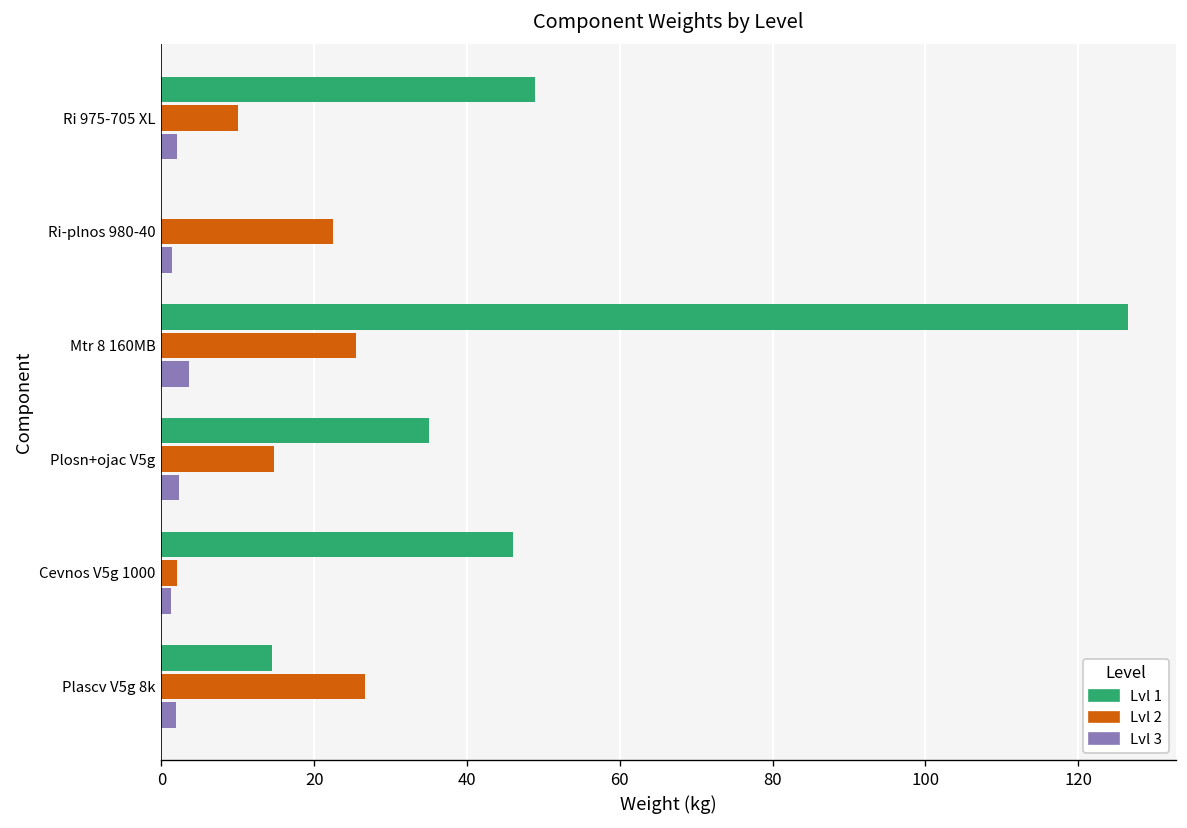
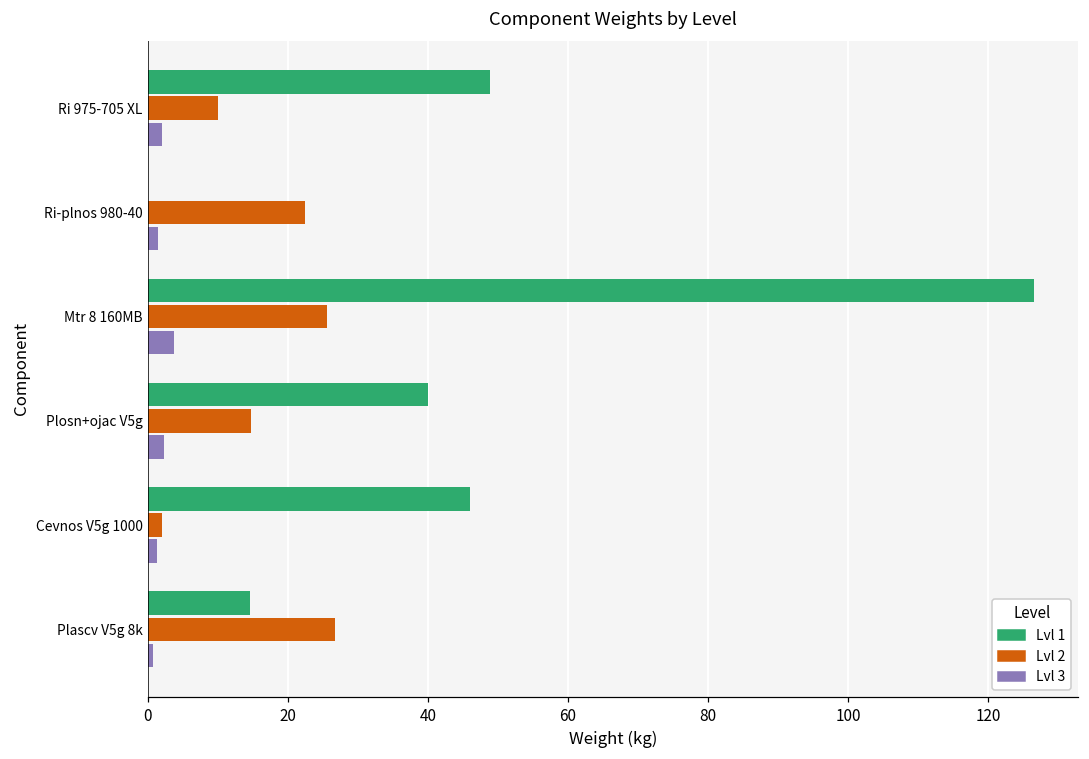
  {
    "Lvl 1": {
      "Ri 975-705 XL": 49,
      "Ri-plnos 980-40": 0,
      "Mtr 8 160MB": 127,
-     "Plosn+ojac V5g": 35,
+     "Plosn+ojac V5g": 40,
      "Cevnos V5g 1000": 46,
      "Plascv V5g 8k": 15
    },
    "Lvl 2": {
      "Ri 975-705 XL": 10,
      "Ri-plnos 980-40": 22,
      "Mtr 8 160MB": 26,
      "Plosn+ojac V5g": 15,
      "Cevnos V5g 1000": 2,
      "Plascv V5g 8k": 27
    },
    "Lvl 3": {
      "Ri 975-705 XL": 2,
      "Ri-plnos 980-40": 1,
      "Mtr 8 160MB": 4,
      "Plosn+ojac V5g": 2,
      "Cevnos V5g 1000": 1,
-     "Plascv V5g 8k": 2
+     "Plascv V5g 8k": 1
    }
  }
